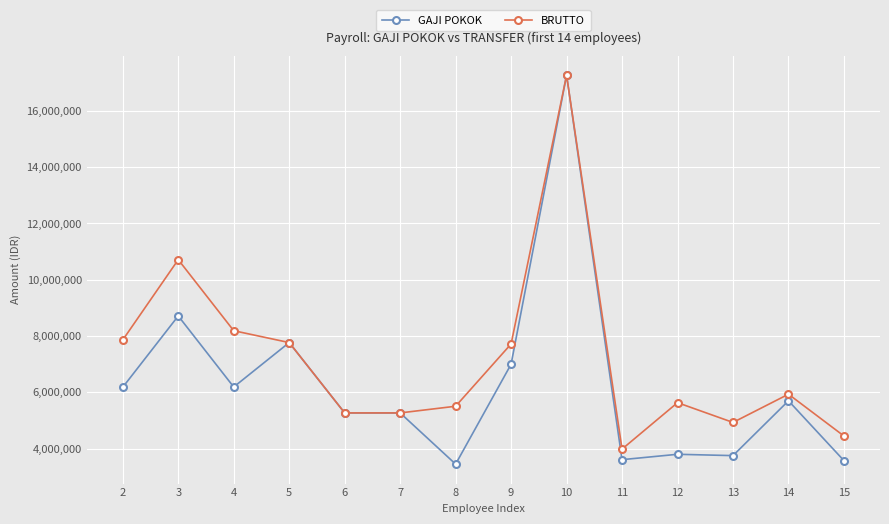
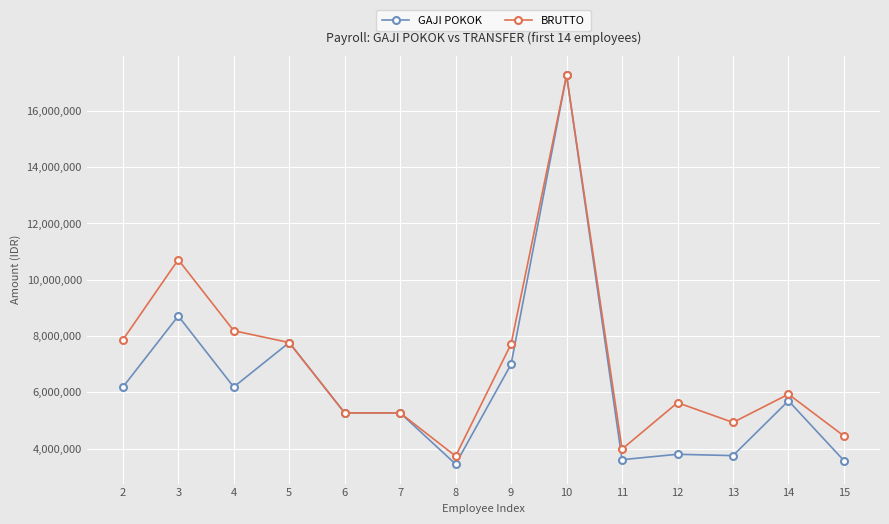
  {
    "GAJI POKOK": {
      "2": "6,200,000",
      "3": "8,700,000",
      "4": "6,200,000",
      "8": "3,400,000",
      "9": "7,000,000",
      "11": "3,600,000",
      "12": "3,800,000",
      "13": "3,800,000",
      "14": "5,700,000",
      "15": "3,600,000"
    },
    "BRUTTO": {
      "2": "7,900,000",
      "3": "10,700,000",
      "4": "8,200,000",
-     "8": "5,500,000",
+     "8": "3,700,000",
      "9": "7,700,000",
      "11": "4,000,000",
      "12": "5,600,000",
      "13": "4,900,000",
      "14": "5,900,000",
      "15": "4,400,000"
    }
  }
